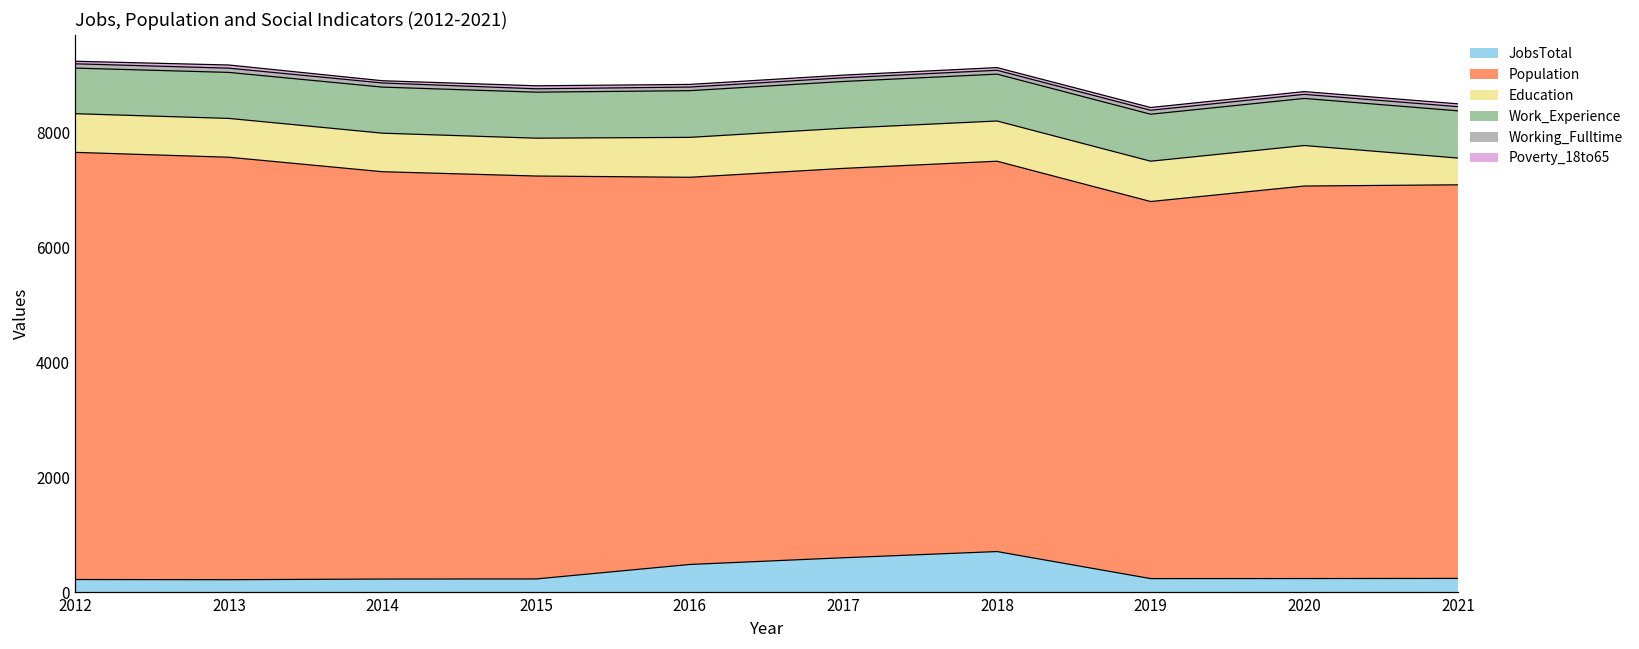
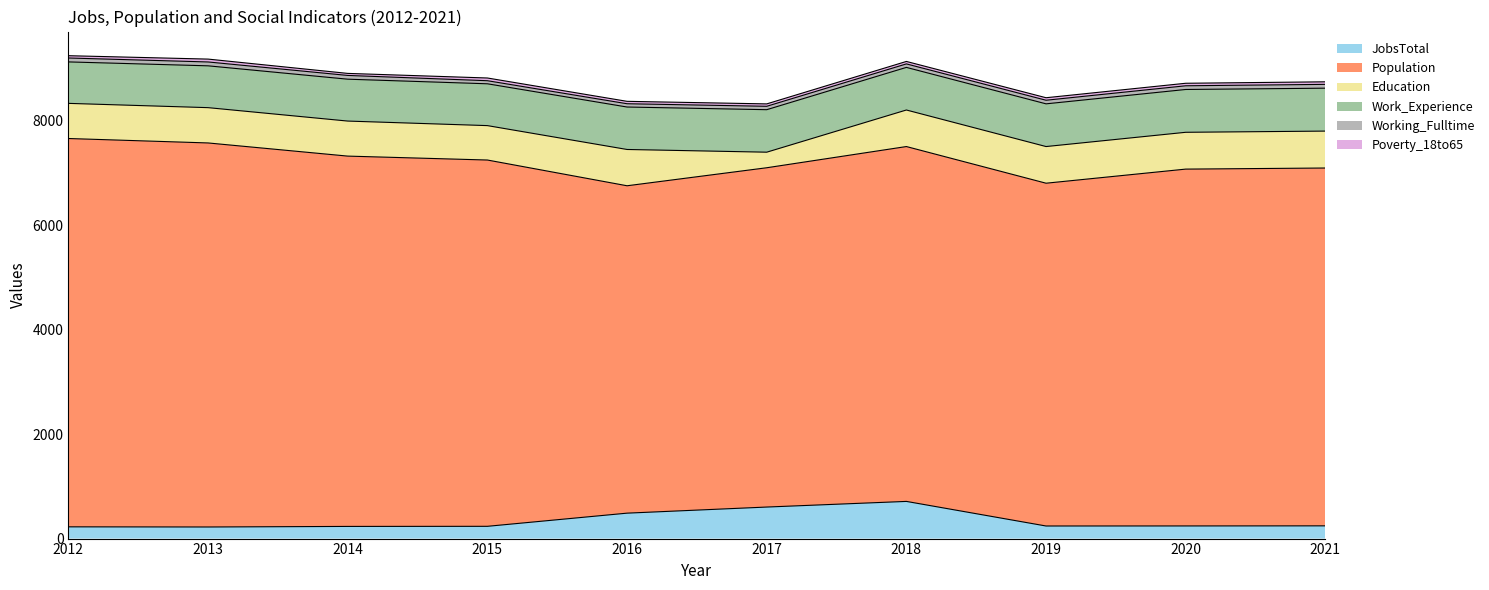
  {
    "JobsTotal": {
      "2012": 200,
      "2013": 200,
      "2014": 200,
      "2015": 200,
      "2016": 500,
      "2017": 600,
      "2018": 700,
      "2019": 200,
      "2020": 200,
      "2021": 200
    },
    "Population": {
      "2012": 7400,
      "2013": 7400,
      "2014": 7100,
      "2015": 7000,
-     "2016": 6700,
-     "2017": 6800,
+     "2016": 6300,
+     "2017": 6500,
      "2018": 6800,
      "2019": 6600,
      "2020": 6800,
      "2021": 6900
    },
    "Education": {
      "2012": 700,
      "2013": 700,
      "2014": 700,
      "2015": 700,
      "2016": 700,
-     "2017": 700,
+     "2017": 300,
      "2018": 700,
      "2019": 700,
      "2020": 700,
-     "2021": 500
+     "2021": 700
    },
    "Poverty_18to65": {
      "2013": 100,
      "2015": 100
    }
  }
